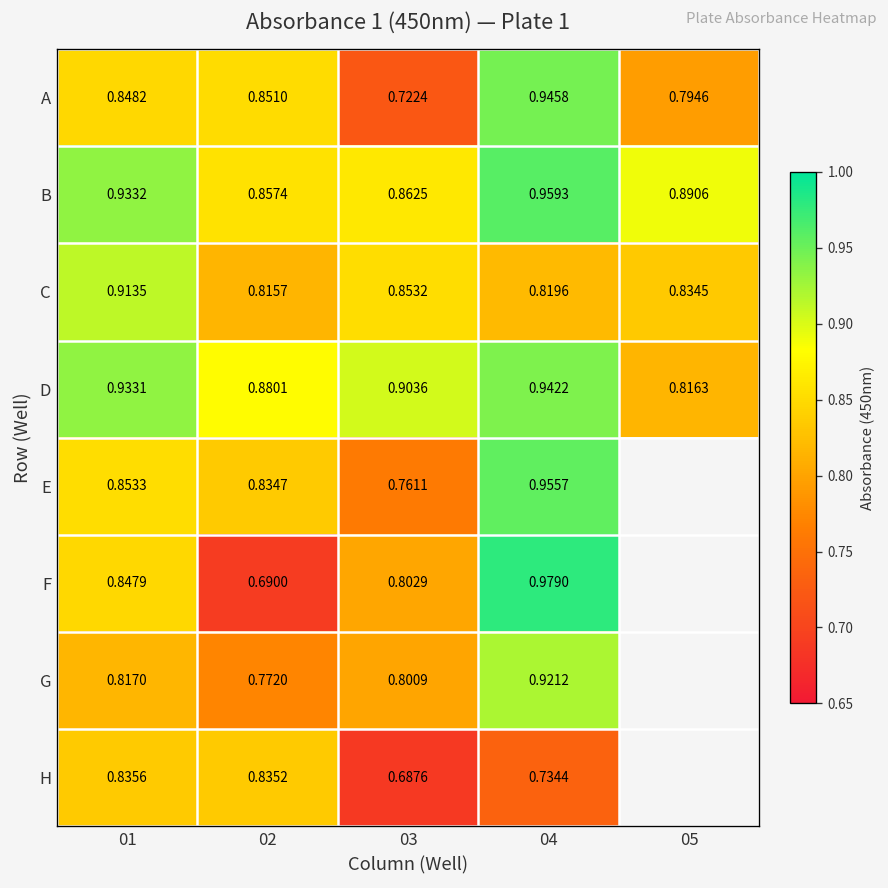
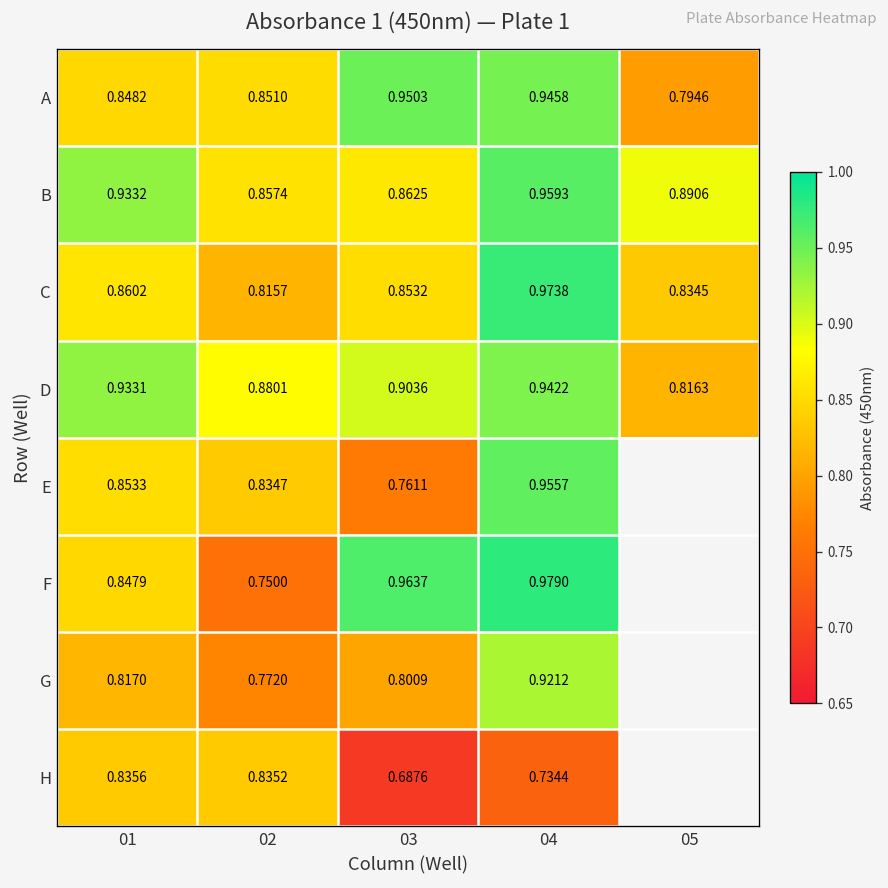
  {
    "A": {
      "01": 0.8482,
      "02": 0.8510,
-     "03": 0.7224,
+     "03": 0.9503,
      "04": 0.9458,
      "05": 0.7946
    },
    "B": {
      "01": 0.9332,
      "02": 0.8574,
      "03": 0.8625,
      "04": 0.9593,
      "05": 0.8906
    },
    "C": {
-     "01": 0.9135,
+     "01": 0.8602,
      "02": 0.8157,
      "03": 0.8532,
-     "04": 0.8196,
+     "04": 0.9738,
      "05": 0.8345
    },
    "D": {
      "01": 0.9331,
      "02": 0.8801,
      "03": 0.9036,
      "04": 0.9422,
      "05": 0.8163
    },
    "E": {
      "01": 0.8533,
      "02": 0.8347,
      "03": 0.7611,
      "04": 0.9557
    },
    "F": {
      "01": 0.8479,
-     "02": 0.6900,
-     "03": 0.8029,
+     "02": 0.7500,
+     "03": 0.9637,
      "04": 0.9790
    },
    "G": {
      "01": 0.8170,
      "02": 0.7720,
      "03": 0.8009,
      "04": 0.9212
    },
    "H": {
      "01": 0.8356,
      "02": 0.8352,
      "03": 0.6876,
      "04": 0.7344
    }
  }
